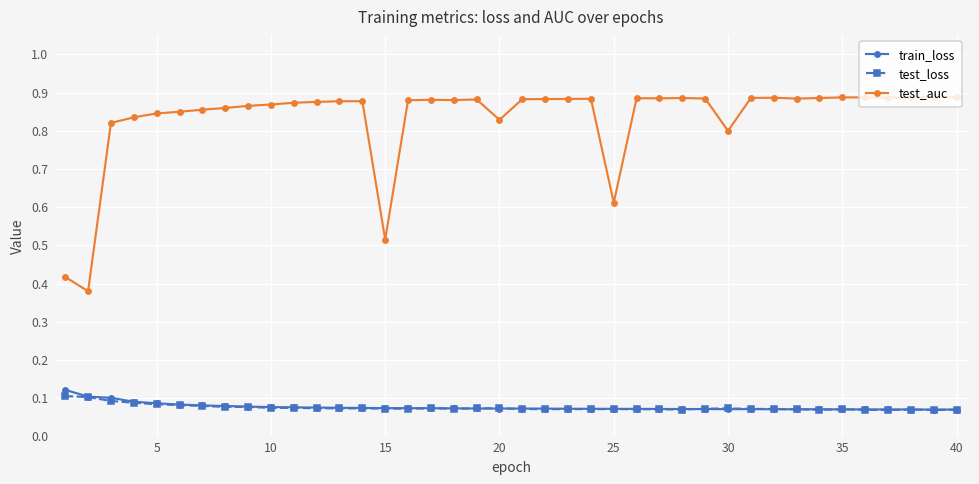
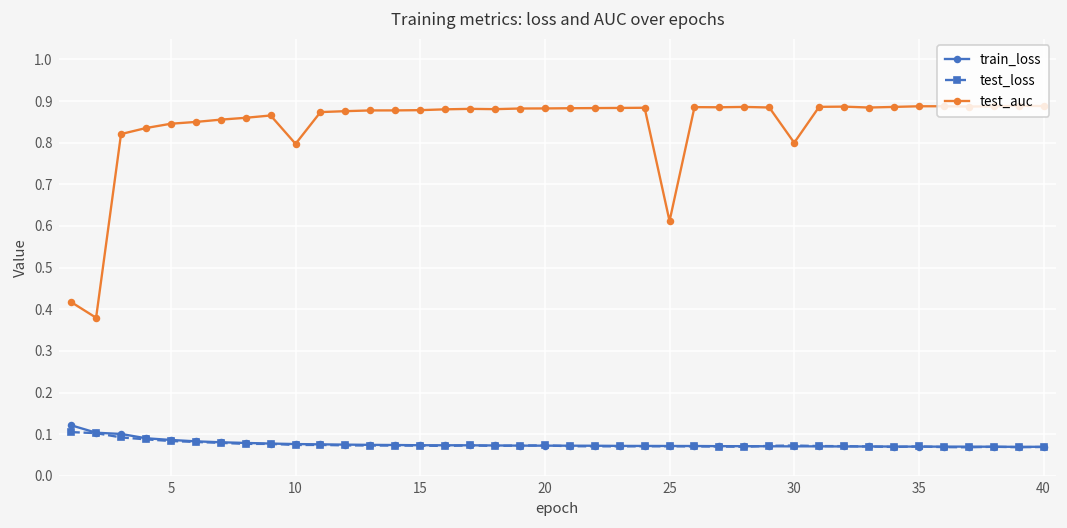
  {
    "test_auc": {
      "5": 0.85,
-     "10": 0.87,
-     "15": 0.52,
-     "20": 0.83,
+     "10": 0.80,
+     "15": 0.88,
+     "20": 0.88,
      "25": 0.61,
      "30": 0.80,
      "35": 0.89
    }
  }
